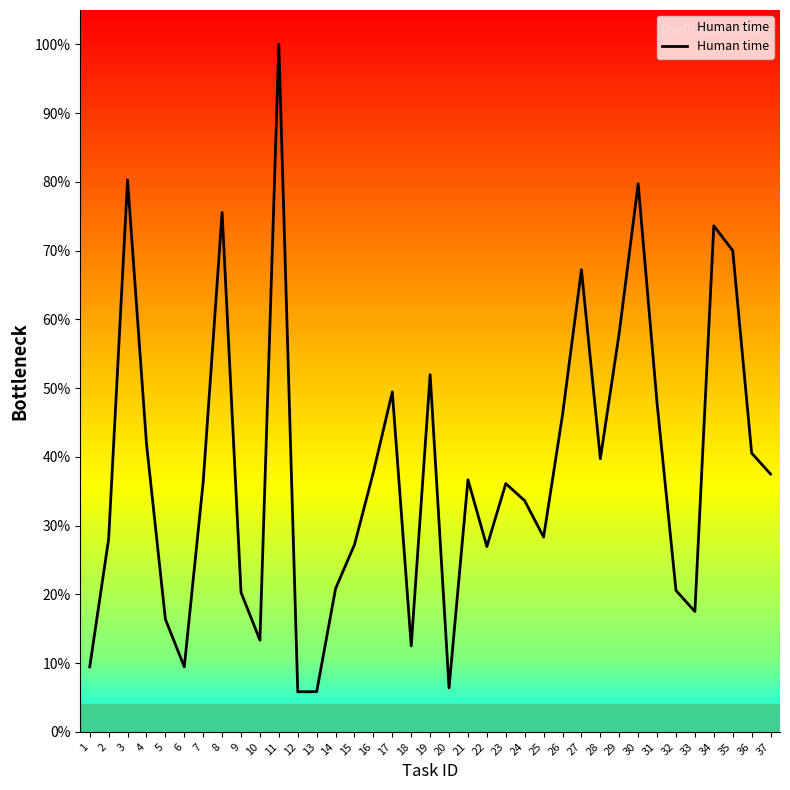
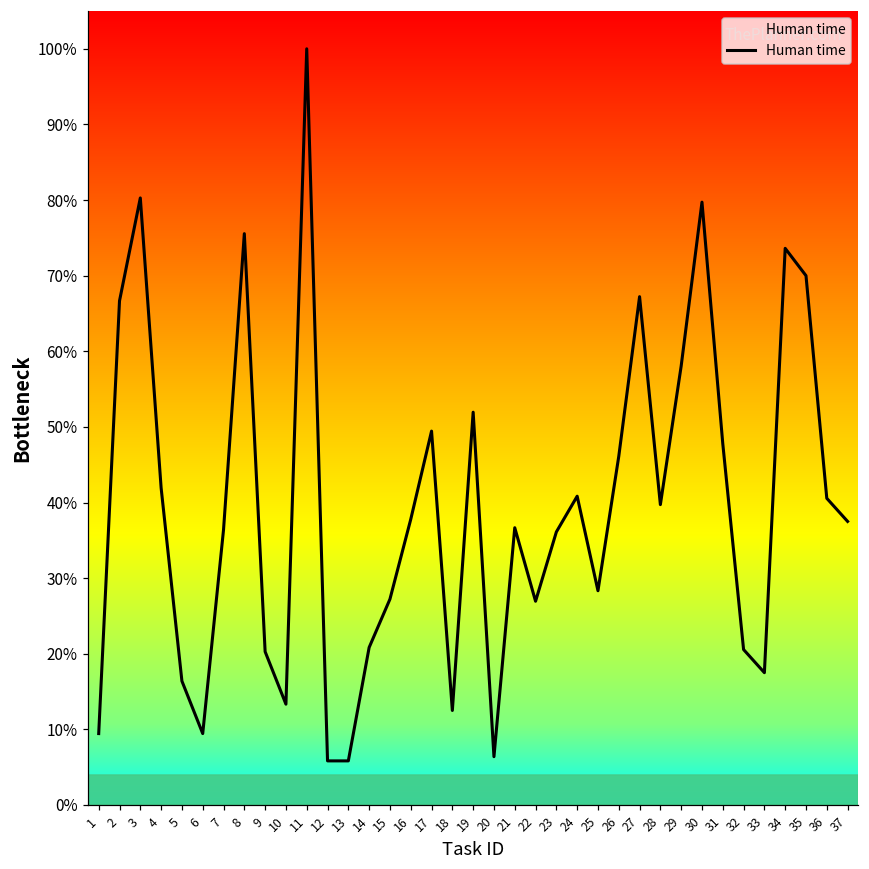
  {
    "1": "9%",
-   "2": "28%",
+   "2": "67%",
    "3": "80%",
    "4": "42%",
    "5": "16%",
    "6": "9%",
    "7": "36%",
    "8": "76%",
    "9": "20%",
    "10": "13%",
    "11": "100%",
    "12": "6%",
    "13": "6%",
    "14": "21%",
    "15": "27%",
    "16": "38%",
    "17": "49%",
    "18": "13%",
    "19": "52%",
    "20": "6%",
    "21": "37%",
    "22": "27%",
    "23": "36%",
-   "24": "34%",
+   "24": "41%",
    "25": "28%",
    "26": "46%",
    "27": "67%",
    "28": "40%",
    "29": "58%",
    "30": "80%",
    "31": "48%",
    "32": "21%",
    "33": "18%",
    "34": "74%",
    "35": "70%",
    "36": "41%",
    "37": "38%"
  }
